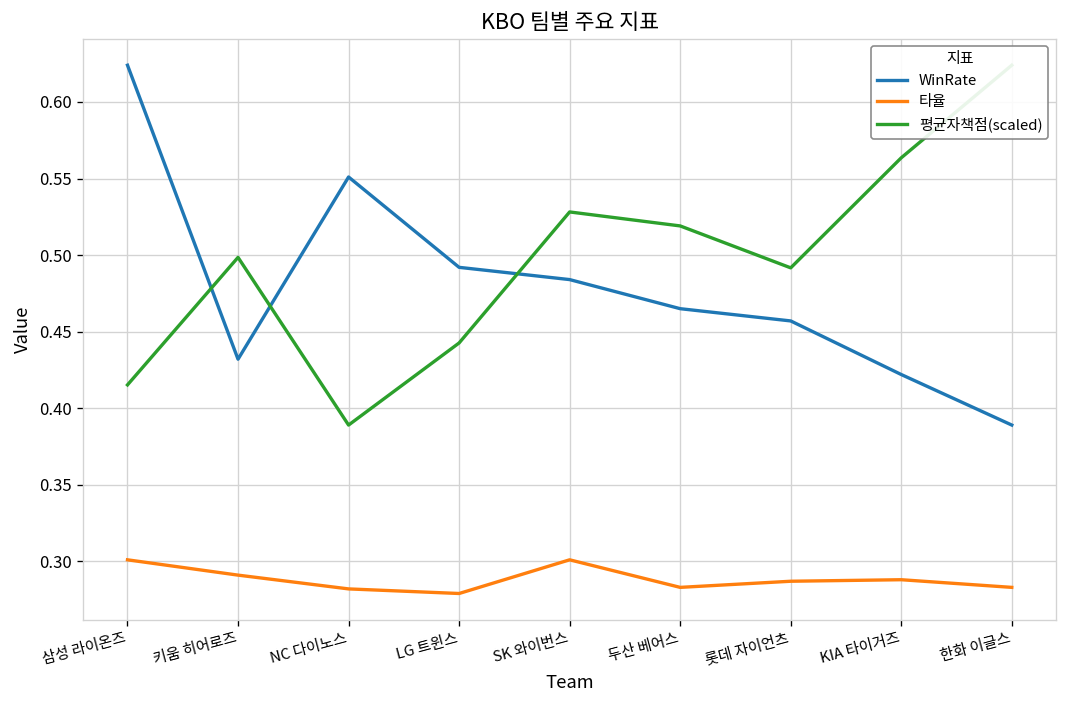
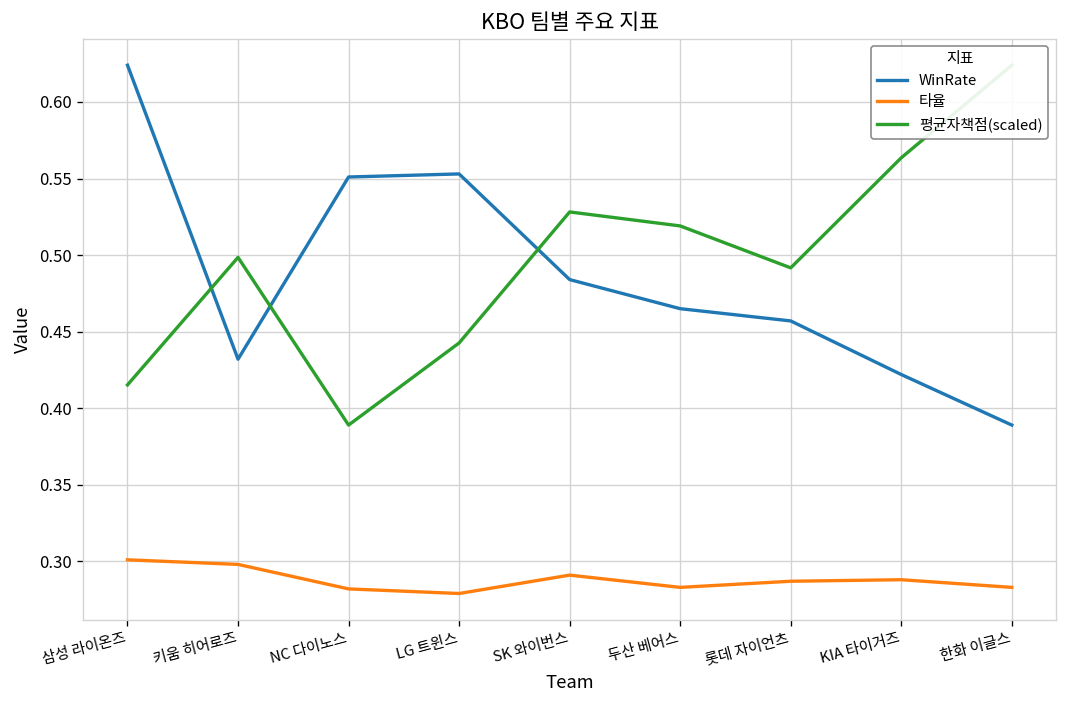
  {
    "WinRate": {
      "삼성 라이온즈": 0.624,
      "키움 히어로즈": 0.432,
      "NC 다이노스": 0.551,
-     "LG 트윈스": 0.492,
+     "LG 트윈스": 0.553,
      "SK 와이번스": 0.484,
      "두산 베어스": 0.465,
      "롯데 자이언츠": 0.457,
      "KIA 타이거즈": 0.422,
      "한화 이글스": 0.389
    },
    "타율": {
      "삼성 라이온즈": 0.301,
-     "키움 히어로즈": 0.291,
+     "키움 히어로즈": 0.298,
      "NC 다이노스": 0.282,
      "LG 트윈스": 0.279,
-     "SK 와이번스": 0.301,
+     "SK 와이번스": 0.291,
      "두산 베어스": 0.283,
      "롯데 자이언츠": 0.287,
      "KIA 타이거즈": 0.288,
      "한화 이글스": 0.283
    },
    "평균자책점(scaled)": {
      "삼성 라이온즈": 0.415,
      "키움 히어로즈": 0.499,
      "NC 다이노스": 0.389,
      "LG 트윈스": 0.443,
      "SK 와이번스": 0.528,
      "두산 베어스": 0.519,
      "롯데 자이언츠": 0.492,
      "KIA 타이거즈": 0.564
    }
  }
